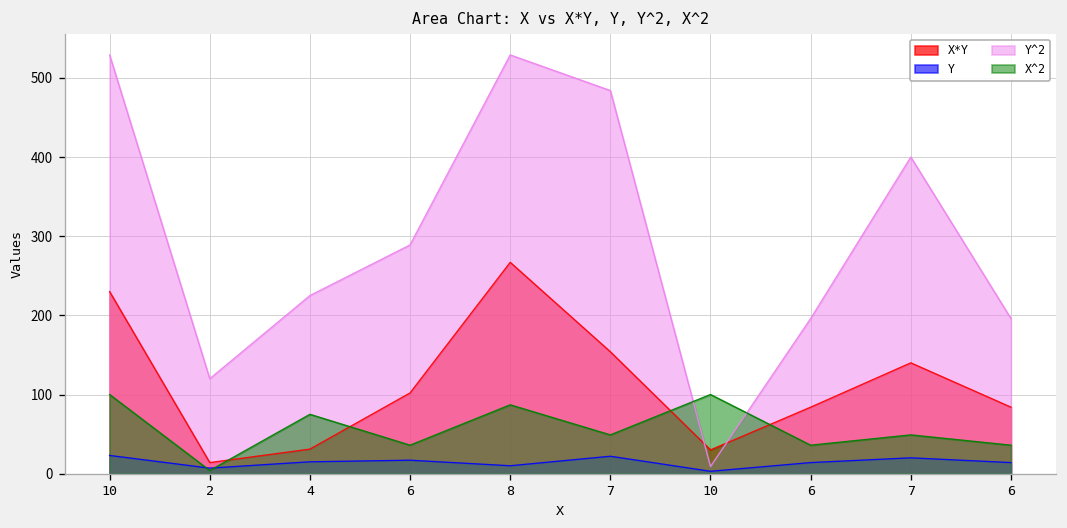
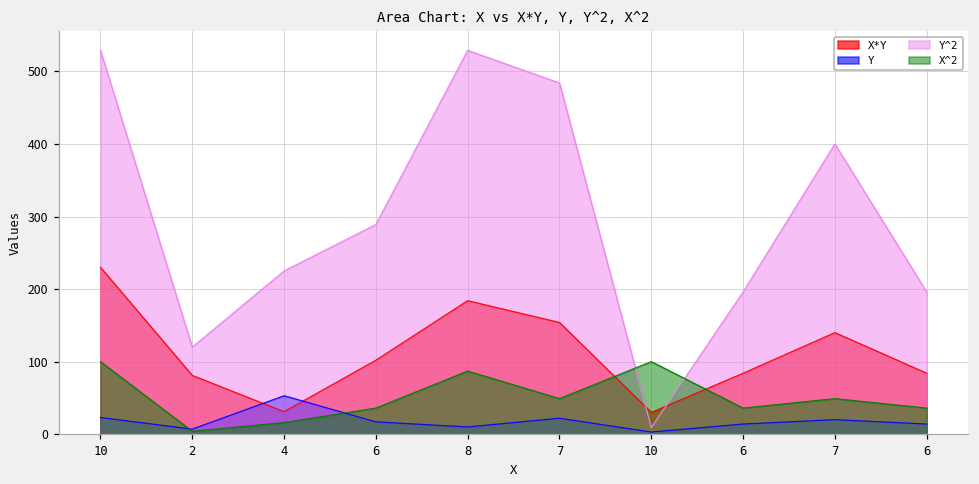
  {
    "X*Y": {
-     "2": 10,
+     "2": 80,
      "4": 30,
-     "8": 270
+     "8": 180
    },
    "Y": {
-     "4": 20,
+     "4": 50,
      "8": 10
    },
    "Y^2": {
      "2": 120,
      "4": 230,
      "8": 530
    },
    "X^2": {
-     "4": 80,
+     "4": 20,
      "8": 90
    }
  }
